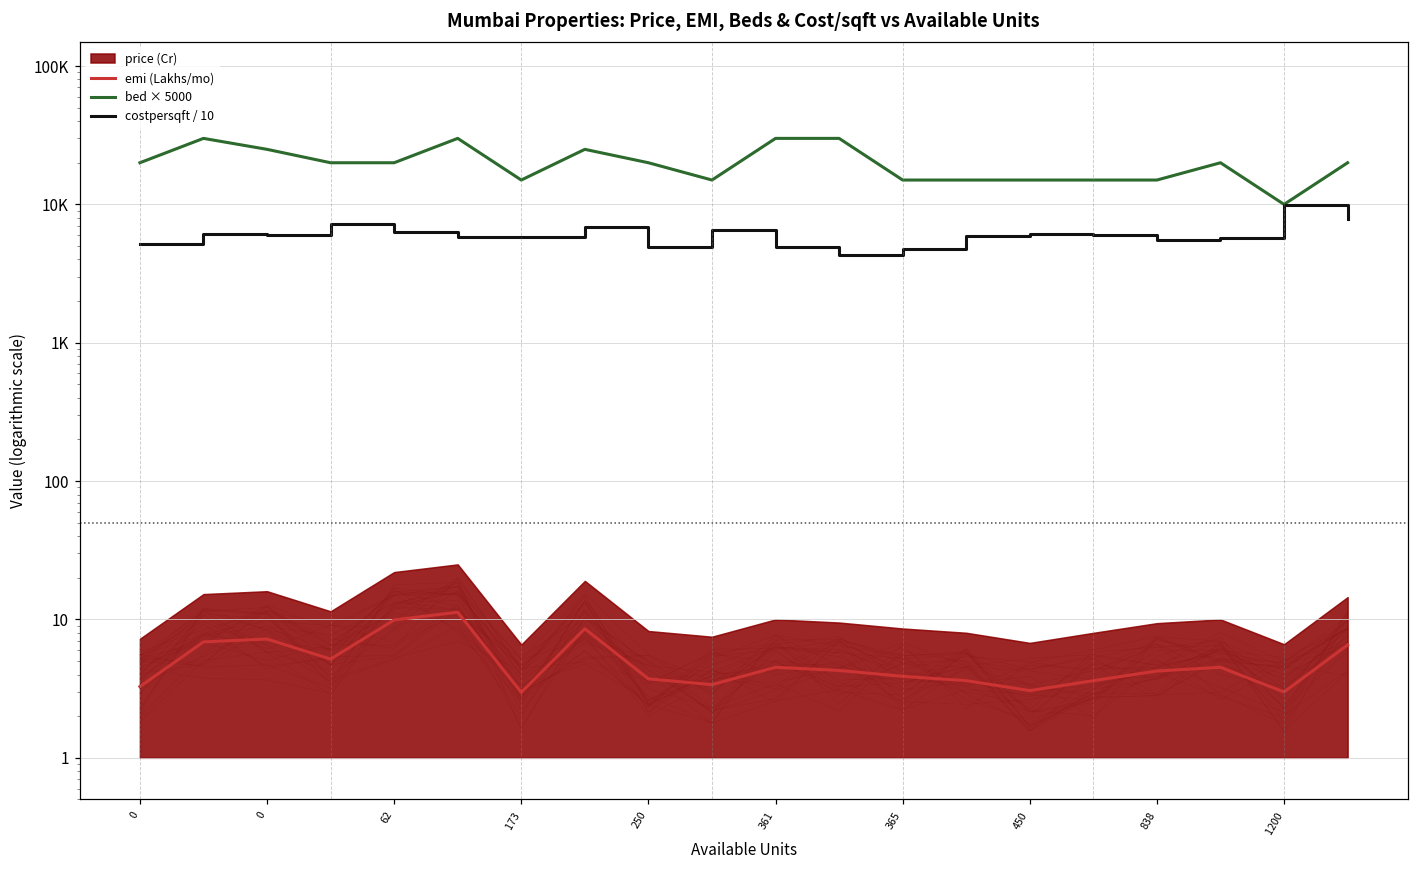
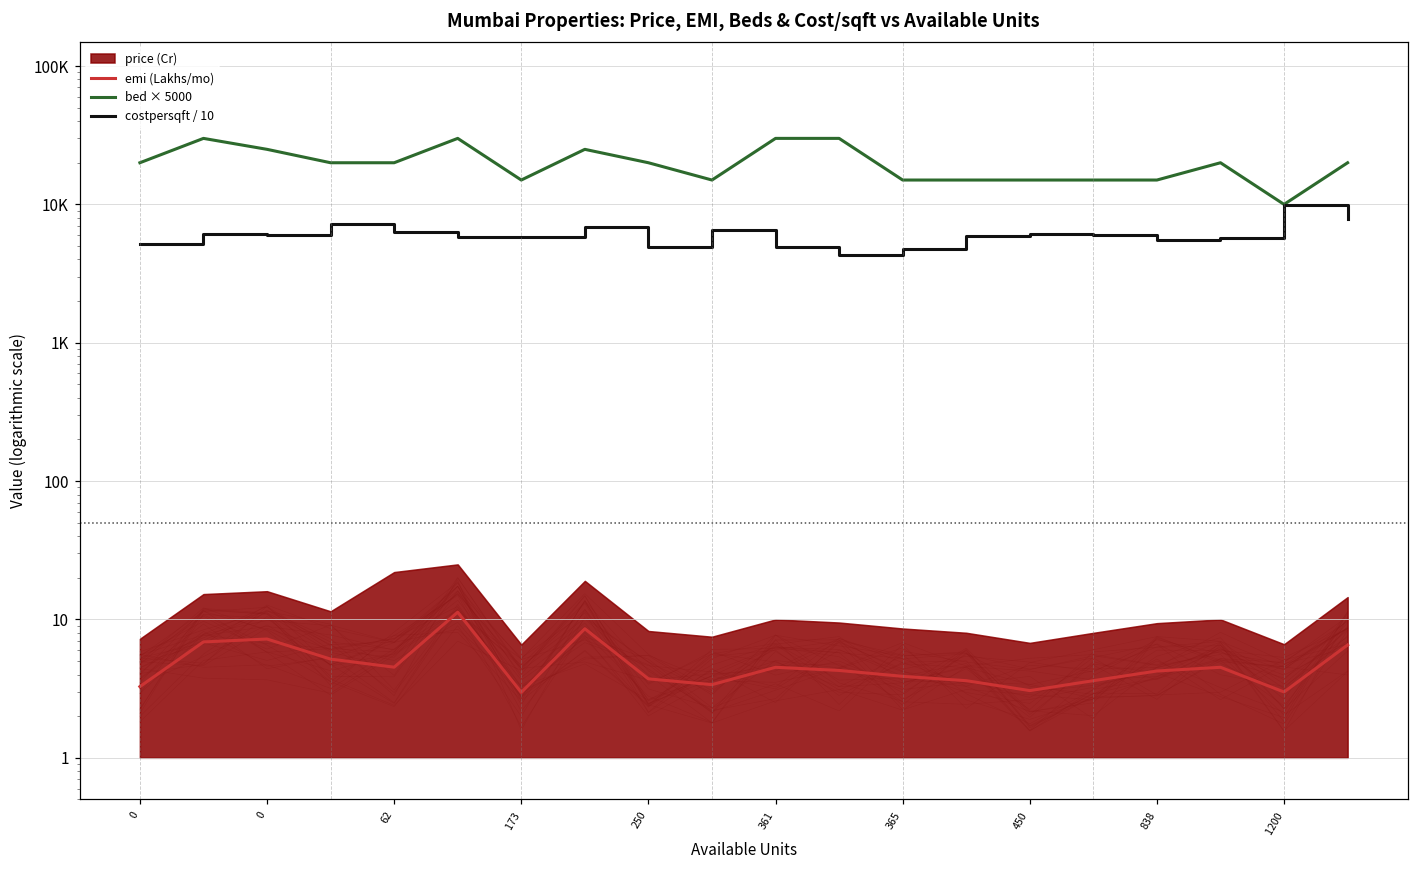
  {
    "emi (Lakhs/mo)": {
-     "62": 10
+     "62": 4.5
    },
    "price (Cr)": {
      "62": 22,
      "173": 7,
      "250": 8,
      "361": 10,
      "365": 9,
      "450": 7,
      "838": 9,
      "1200": 7
    },
    "bed × 5000": {
      "62": 20000,
      "173": 15000,
      "250": 20000,
      "361": 30000,
      "365": 15000,
      "450": 15000,
      "838": 15000
    },
    "costpersqft / 10": {
      "62": 6000,
      "173": 6000,
      "250": 4900,
      "361": 4900,
      "365": 4800,
      "450": 6000,
      "838": 5000
    }
  }
